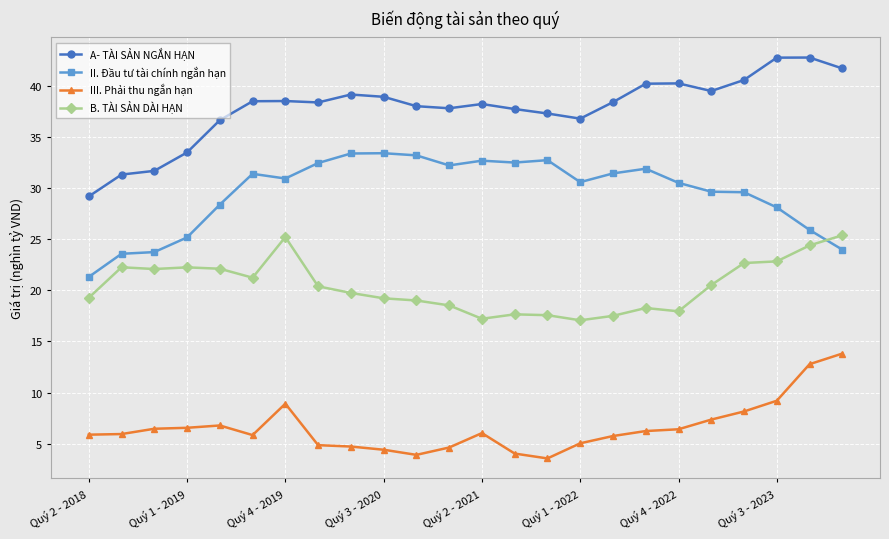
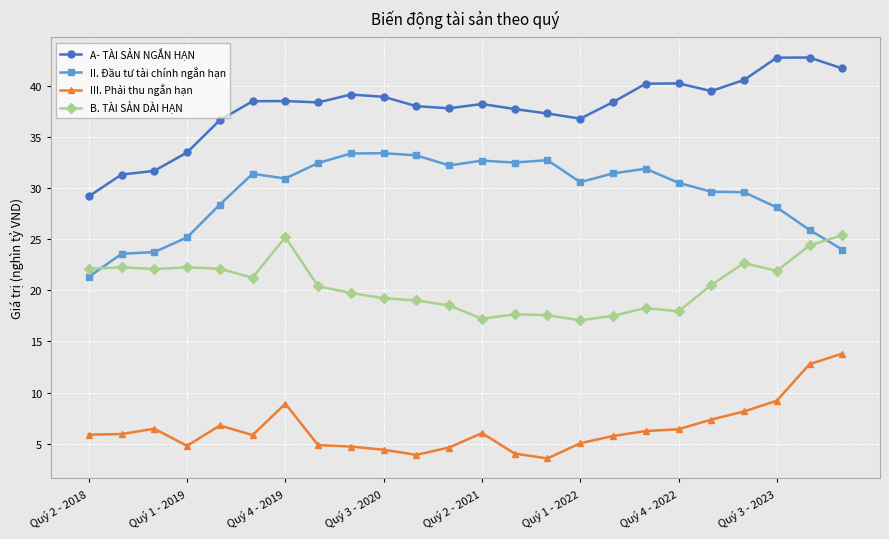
  {
    "III. Phải thu ngắn hạn": {
      "Quý 2 - 2018": 5.9,
-     "Quý 1 - 2019": 6.6,
+     "Quý 1 - 2019": 4.8,
      "Quý 4 - 2019": 8.9,
      "Quý 3 - 2020": 4.4,
      "Quý 2 - 2021": 6.0,
      "Quý 1 - 2022": 5.0,
      "Quý 4 - 2022": 6.4,
      "Quý 3 - 2023": 9.2
    },
    "B. TÀI SẢN DÀI HẠN": {
-     "Quý 2 - 2018": 19.3,
+     "Quý 2 - 2018": 22.1,
      "Quý 1 - 2019": 22.2,
      "Quý 4 - 2019": 25.2,
      "Quý 3 - 2020": 19.2,
      "Quý 2 - 2021": 17.2,
      "Quý 1 - 2022": 17.1,
      "Quý 4 - 2022": 17.9,
-     "Quý 3 - 2023": 22.8
+     "Quý 3 - 2023": 21.9
    }
  }
